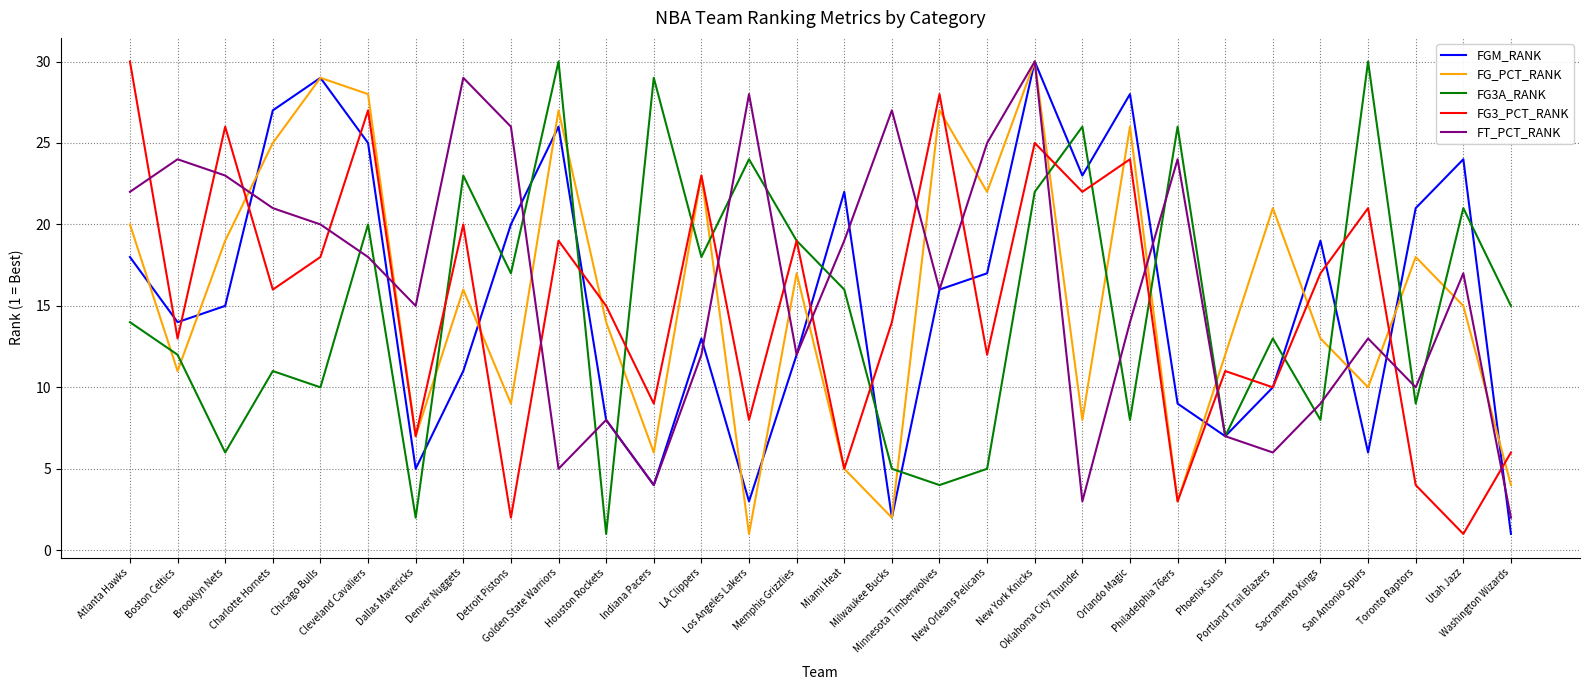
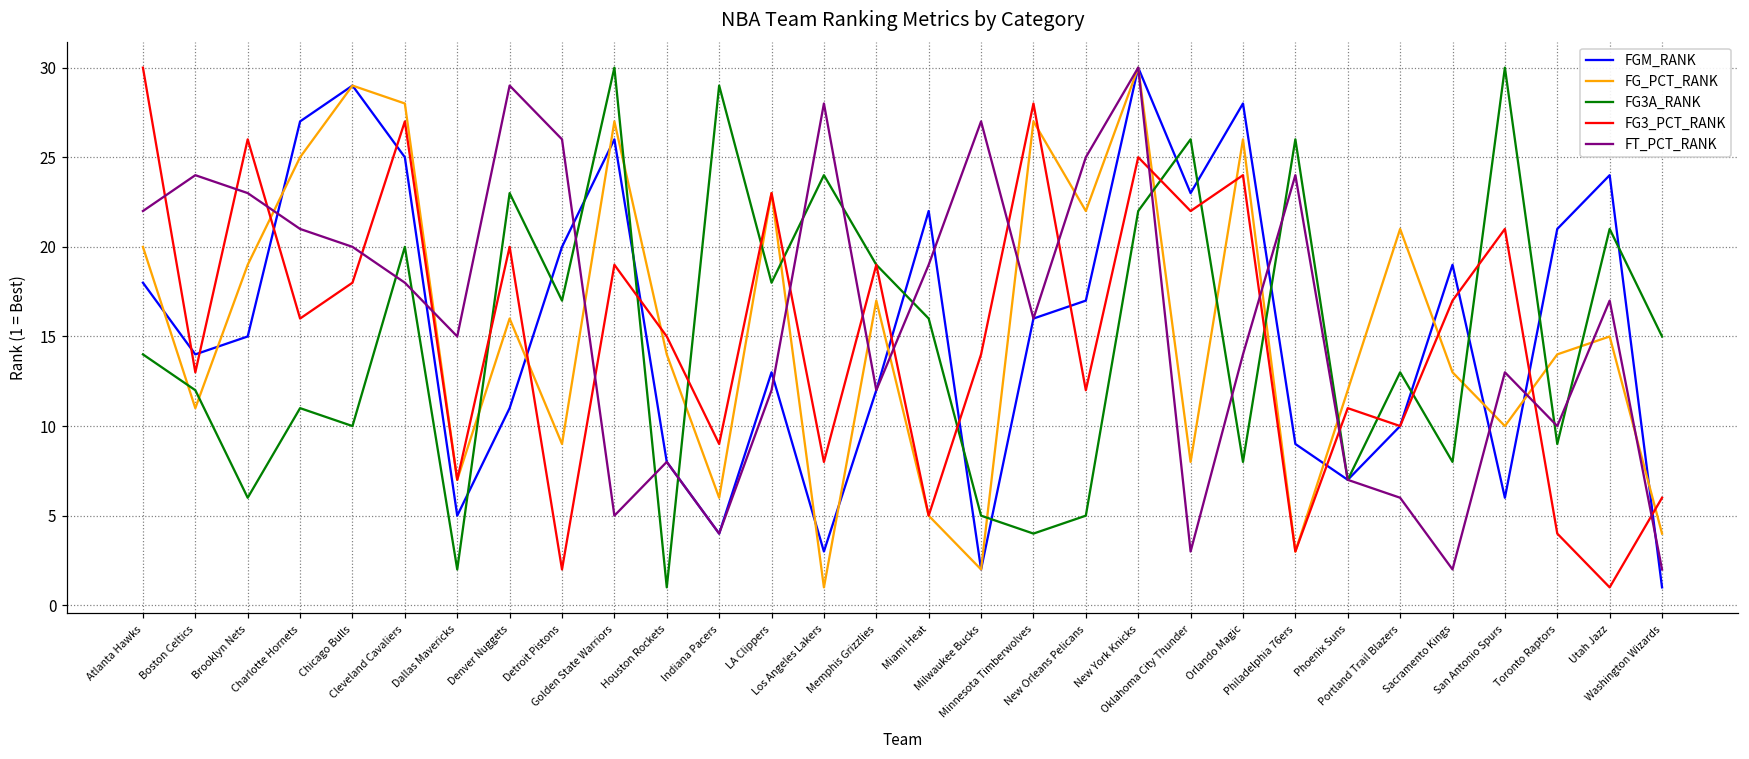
  {
    "FGM_RANK": {
      "Atlanta Hawks": 18,
      "Boston Celtics": 14,
      "Brooklyn Nets": 15,
      "Charlotte Hornets": 27,
      "Cleveland Cavaliers": 25,
      "Dallas Mavericks": 5,
      "Denver Nuggets": 11,
      "Detroit Pistons": 20,
      "Golden State Warriors": 26,
      "LA Clippers": 13,
      "Los Angeles Lakers": 3,
      "Miami Heat": 22,
      "New Orleans Pelicans": 17,
      "Oklahoma City Thunder": 23,
      "Orlando Magic": 28,
      "Philadelphia 76ers": 9,
      "Sacramento Kings": 19,
      "San Antonio Spurs": 6,
      "Toronto Raptors": 21,
      "Utah Jazz": 24,
      "Washington Wizards": 1
    },
    "FG_PCT_RANK": {
      "Atlanta Hawks": 20,
      "Boston Celtics": 11,
      "Brooklyn Nets": 19,
      "Charlotte Hornets": 25,
      "Cleveland Cavaliers": 28,
      "Denver Nuggets": 16,
      "Detroit Pistons": 9,
      "Golden State Warriors": 27,
      "Houston Rockets": 14,
      "Indiana Pacers": 6,
      "Los Angeles Lakers": 1,
      "Memphis Grizzlies": 17,
      "Minnesota Timberwolves": 27,
      "New Orleans Pelicans": 22,
      "Oklahoma City Thunder": 8,
      "Orlando Magic": 26,
      "Phoenix Suns": 12,
      "Portland Trail Blazers": 21,
      "Sacramento Kings": 13,
      "San Antonio Spurs": 10,
-     "Toronto Raptors": 18,
+     "Toronto Raptors": 14,
      "Utah Jazz": 15,
      "Washington Wizards": 4
    },
    "FG3A_RANK": {
      "Atlanta Hawks": 14,
      "Boston Celtics": 12,
      "Brooklyn Nets": 6,
      "Charlotte Hornets": 11,
      "Chicago Bulls": 10,
      "Cleveland Cavaliers": 20,
      "Dallas Mavericks": 2,
      "Denver Nuggets": 23,
      "Detroit Pistons": 17,
      "Golden State Warriors": 30,
      "Houston Rockets": 1,
      "Indiana Pacers": 29,
      "LA Clippers": 18,
      "Los Angeles Lakers": 24,
      "Miami Heat": 16,
      "Milwaukee Bucks": 5,
      "Minnesota Timberwolves": 4,
      "New Orleans Pelicans": 5,
      "New York Knicks": 22,
      "Oklahoma City Thunder": 26,
      "Orlando Magic": 8,
      "Philadelphia 76ers": 26,
      "Portland Trail Blazers": 13,
      "Sacramento Kings": 8,
      "San Antonio Spurs": 30,
      "Toronto Raptors": 9,
      "Utah Jazz": 21,
      "Washington Wizards": 15
    },
    "FG3_PCT_RANK": {
      "Atlanta Hawks": 30,
      "Boston Celtics": 13,
      "Brooklyn Nets": 26,
      "Charlotte Hornets": 16,
      "Chicago Bulls": 18,
      "Cleveland Cavaliers": 27,
      "Denver Nuggets": 20,
      "Detroit Pistons": 2,
      "Golden State Warriors": 19,
      "Houston Rockets": 15,
      "Indiana Pacers": 9,
      "Los Angeles Lakers": 8,
      "Milwaukee Bucks": 14,
      "Minnesota Timberwolves": 28,
      "New Orleans Pelicans": 12,
      "New York Knicks": 25,
      "Oklahoma City Thunder": 22,
      "Orlando Magic": 24,
      "Phoenix Suns": 11,
      "Sacramento Kings": 17,
      "San Antonio Spurs": 21,
      "Toronto Raptors": 4,
      "Utah Jazz": 1,
      "Washington Wizards": 6
    },
    "FT_PCT_RANK": {
      "Atlanta Hawks": 22,
      "Boston Celtics": 24,
      "Brooklyn Nets": 23,
      "Charlotte Hornets": 21,
      "Chicago Bulls": 20,
      "Cleveland Cavaliers": 18,
      "Dallas Mavericks": 15,
      "Denver Nuggets": 29,
      "Detroit Pistons": 26,
      "Golden State Warriors": 5,
      "LA Clippers": 12,
      "Los Angeles Lakers": 28,
      "Miami Heat": 19,
      "Milwaukee Bucks": 27,
      "New Orleans Pelicans": 25,
      "Oklahoma City Thunder": 3,
      "Orlando Magic": 14,
      "Philadelphia 76ers": 24,
      "Portland Trail Blazers": 6,
-     "Sacramento Kings": 9,
+     "Sacramento Kings": 2,
      "San Antonio Spurs": 13,
      "Toronto Raptors": 10,
      "Utah Jazz": 17,
      "Washington Wizards": 2
    }
  }
